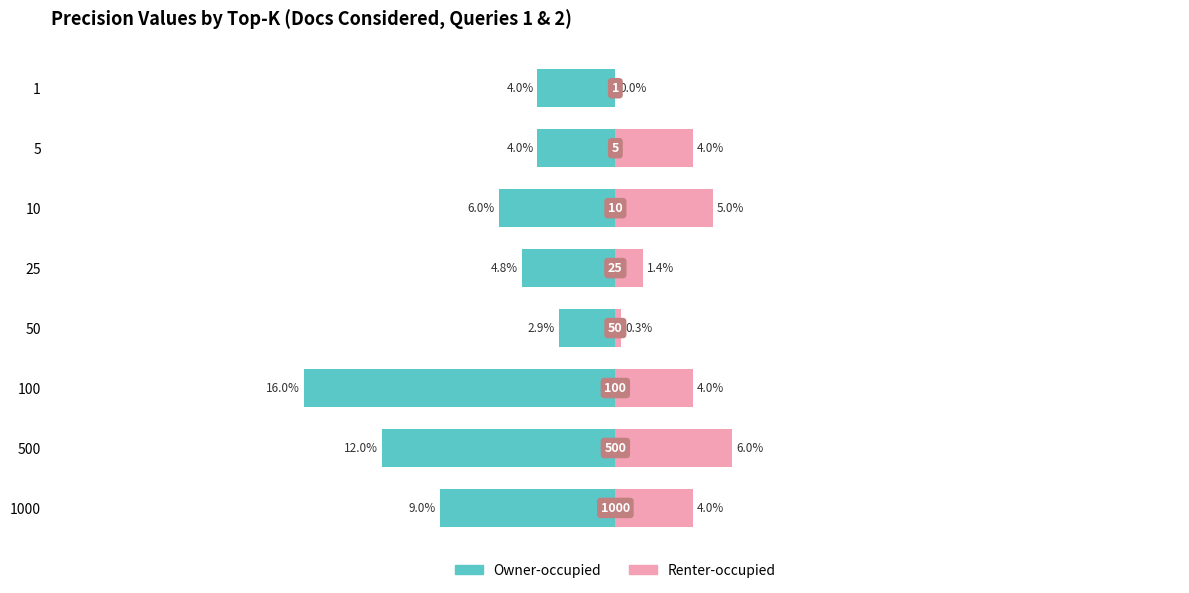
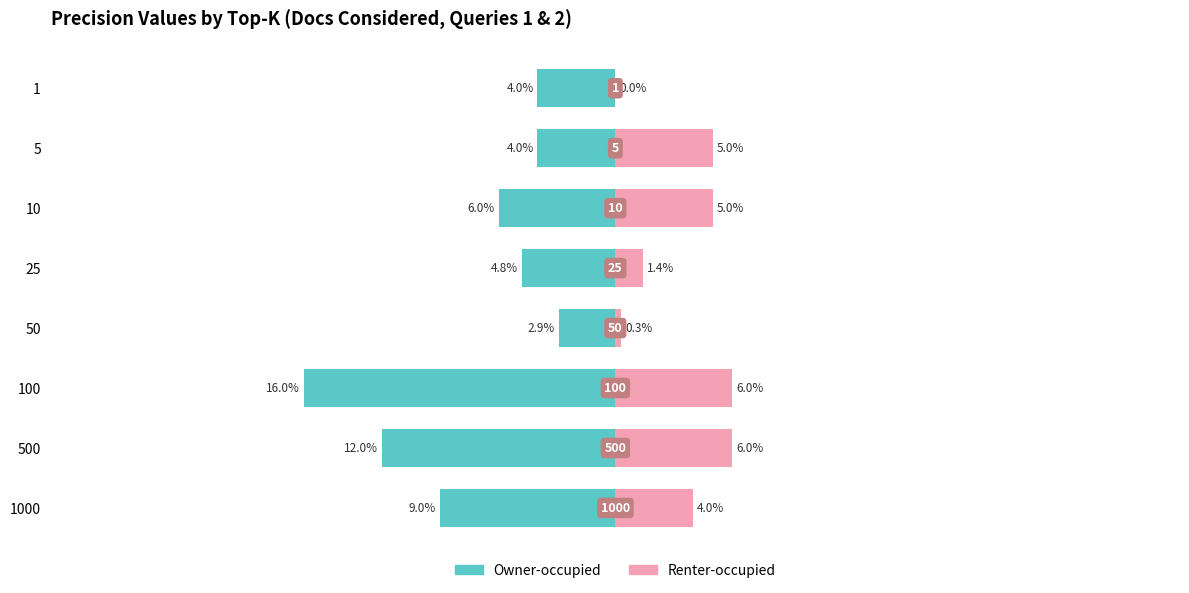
  {
    "Renter-occupied": {
-     "5": "4.0%",
+     "5": "5.0%",
      "10": "5.0%",
      "25": "1.4%",
-     "100": "4.0%",
+     "100": "6.0%",
      "500": "6.0%",
      "1000": "4.0%"
    }
  }
